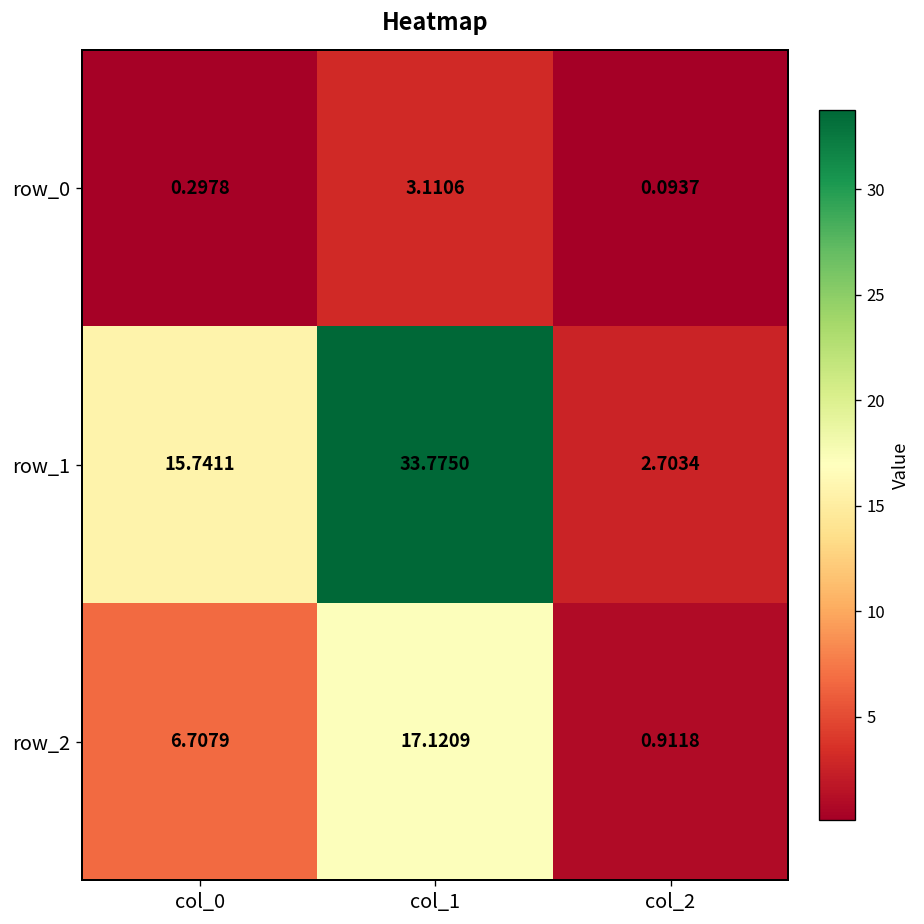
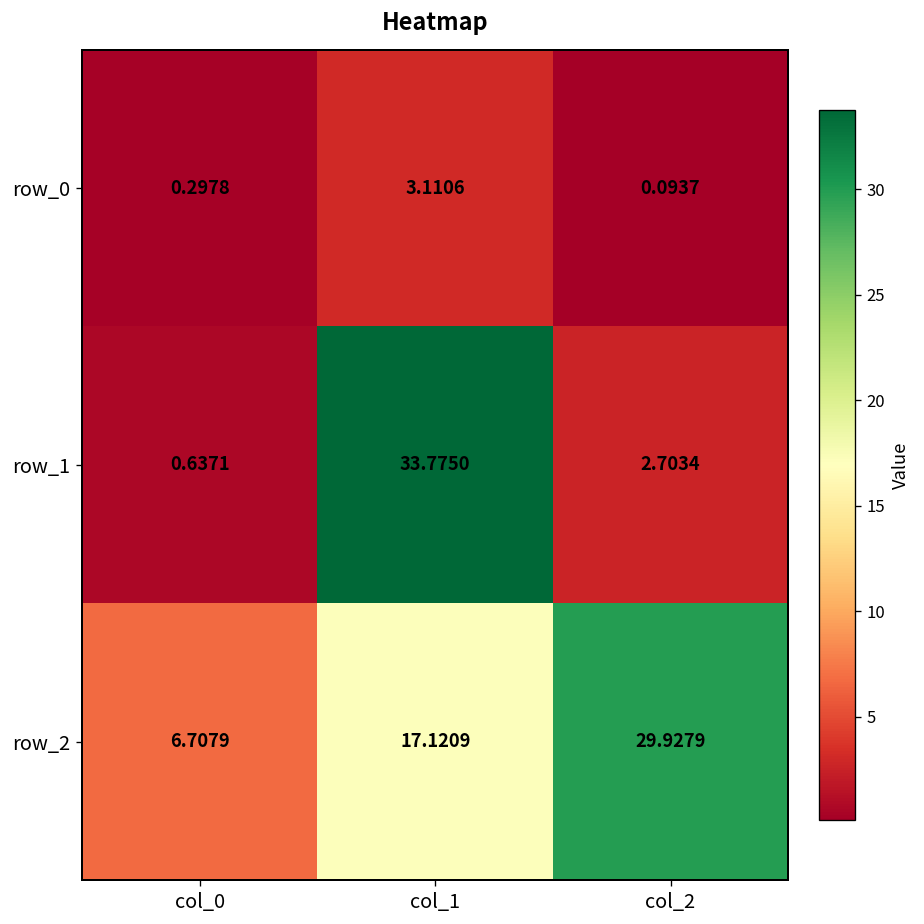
  {
    "row_0": {
      "col_0": 0.2978,
      "col_1": 3.1106,
      "col_2": 0.0937
    },
    "row_1": {
-     "col_0": 15.7411,
+     "col_0": 0.6371,
      "col_1": 33.7750,
      "col_2": 2.7034
    },
    "row_2": {
      "col_0": 6.7079,
      "col_1": 17.1209,
-     "col_2": 0.9118
+     "col_2": 29.9279
    }
  }
